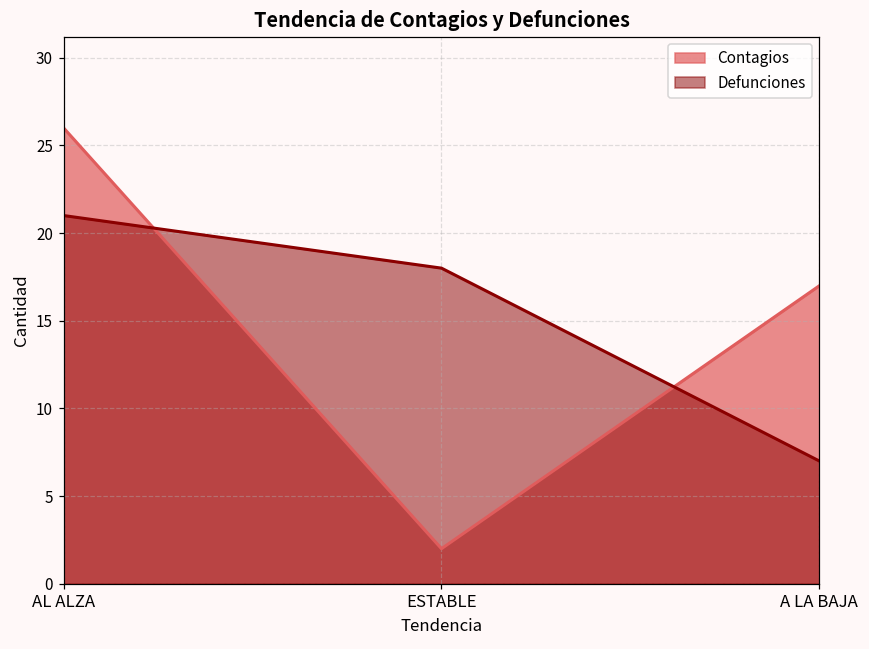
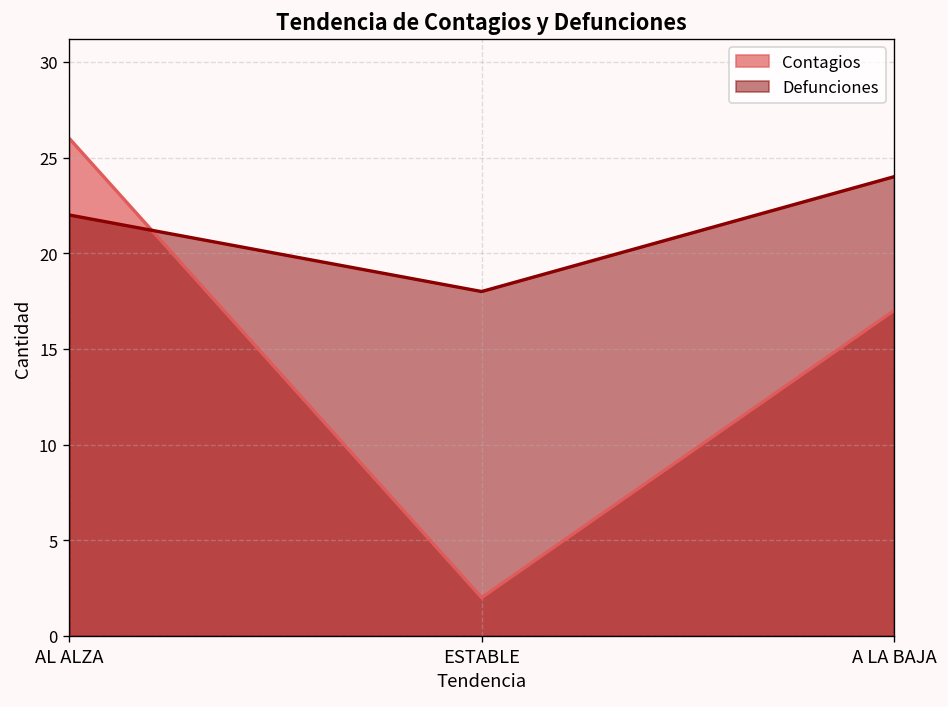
  {
    "Contagios": {
      "AL ALZA": 26,
      "ESTABLE": 2,
      "A LA BAJA": 17
    },
    "Defunciones": {
-     "AL ALZA": 21,
+     "AL ALZA": 22,
      "ESTABLE": 18,
-     "A LA BAJA": 7
+     "A LA BAJA": 24
    }
  }
